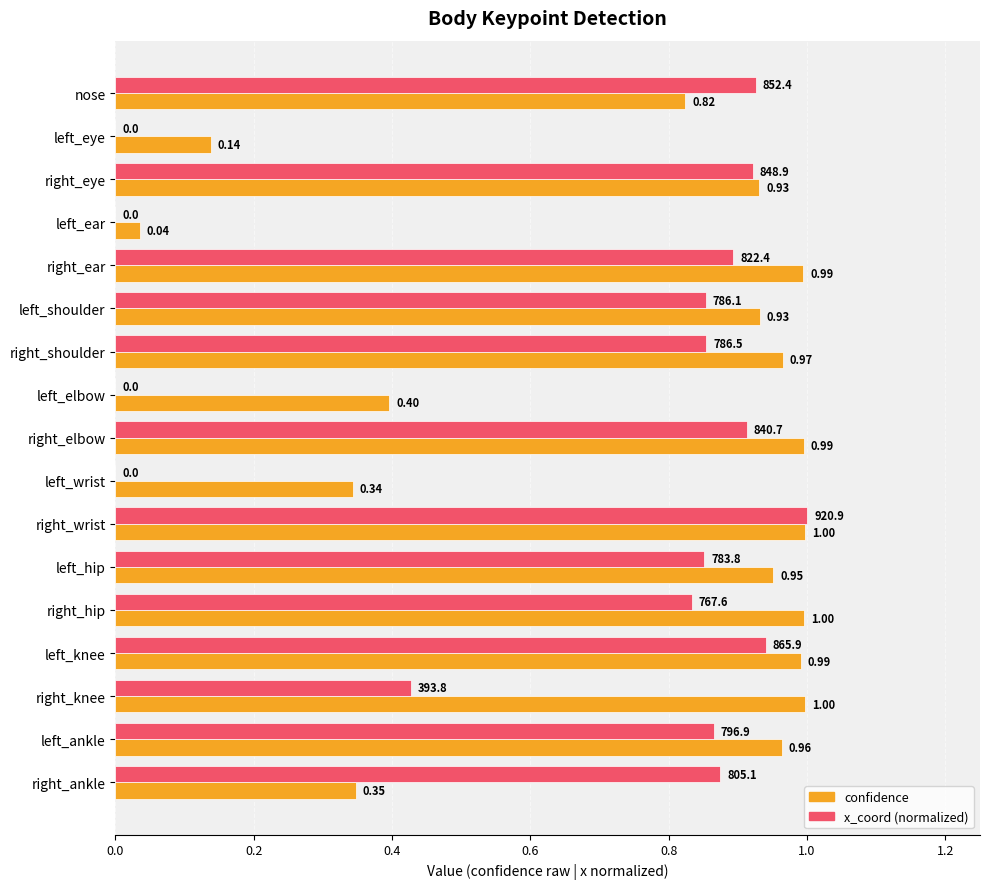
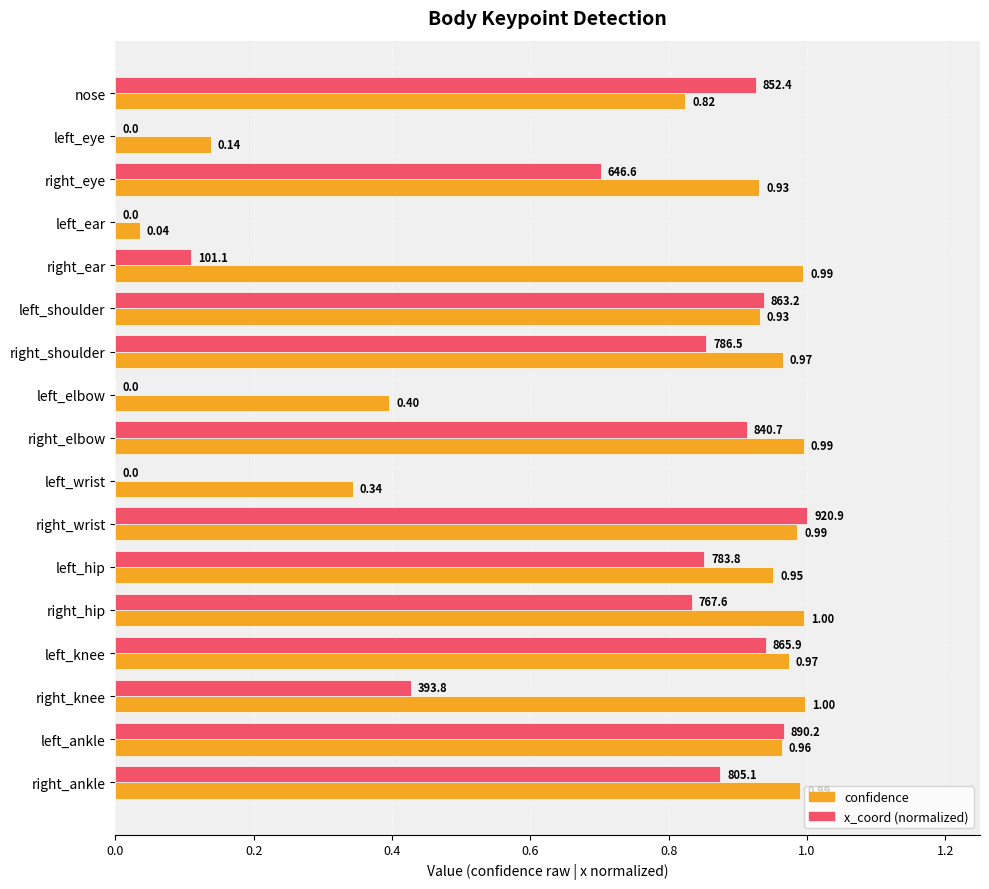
  {
    "confidence": {
      "nose": 0.82,
      "left_eye": 0.14,
      "right_eye": 0.93,
      "left_ear": 0.04,
      "right_ear": 0.99,
      "left_shoulder": 0.93,
      "right_shoulder": 0.97,
      "left_elbow": 0.40,
      "right_elbow": 0.99,
      "left_wrist": 0.34,
-     "right_wrist": 1.00,
+     "right_wrist": 0.99,
      "left_hip": 0.95,
      "right_hip": 1.00,
-     "left_knee": 0.99,
+     "left_knee": 0.97,
      "right_knee": 1.00,
      "left_ankle": 0.96,
-     "right_ankle": 0.35
+     "right_ankle": 0.99
    },
    "x_coord (normalized)": {
      "left_eye": 0.0,
-     "right_eye": 848.9,
+     "right_eye": 646.6,
      "left_ear": 0.0,
-     "right_ear": 822.4,
-     "left_shoulder": 786.1,
+     "right_ear": 101.1,
+     "left_shoulder": 863.2,
      "left_elbow": 0.0,
      "left_wrist": 0.0,
-     "left_ankle": 796.9
+     "left_ankle": 890.2
    }
  }
